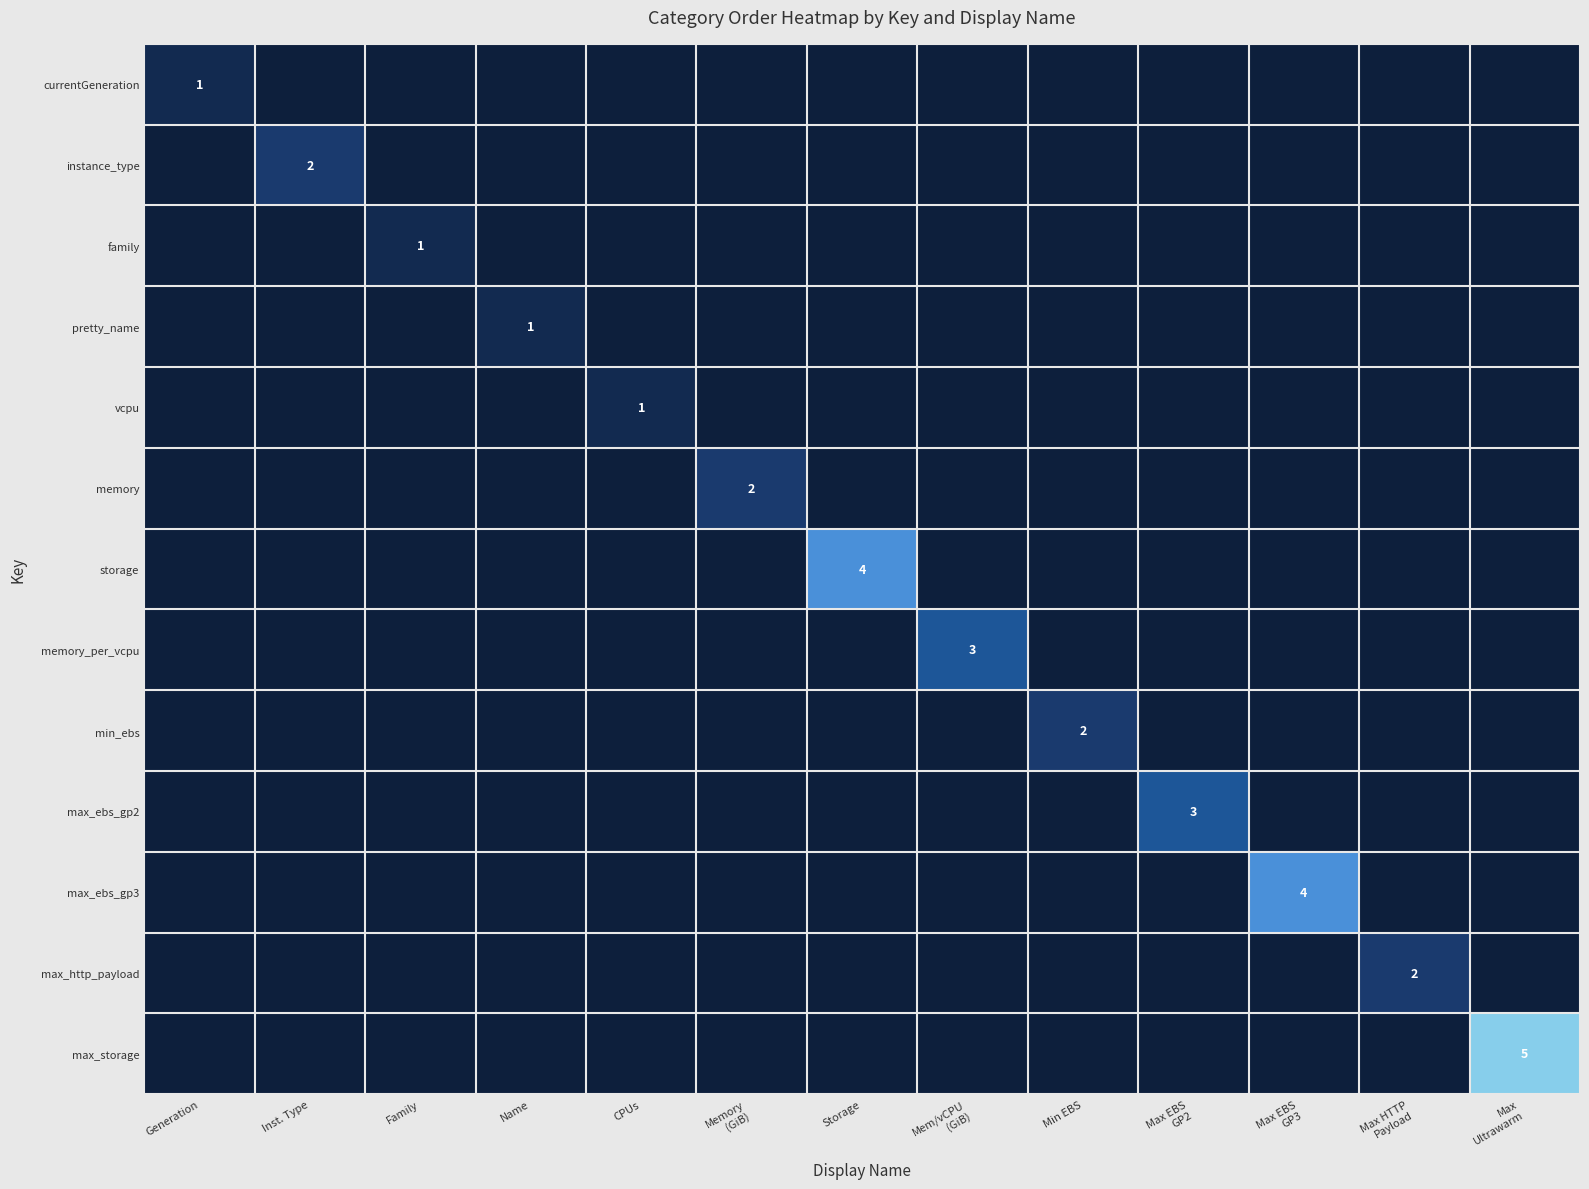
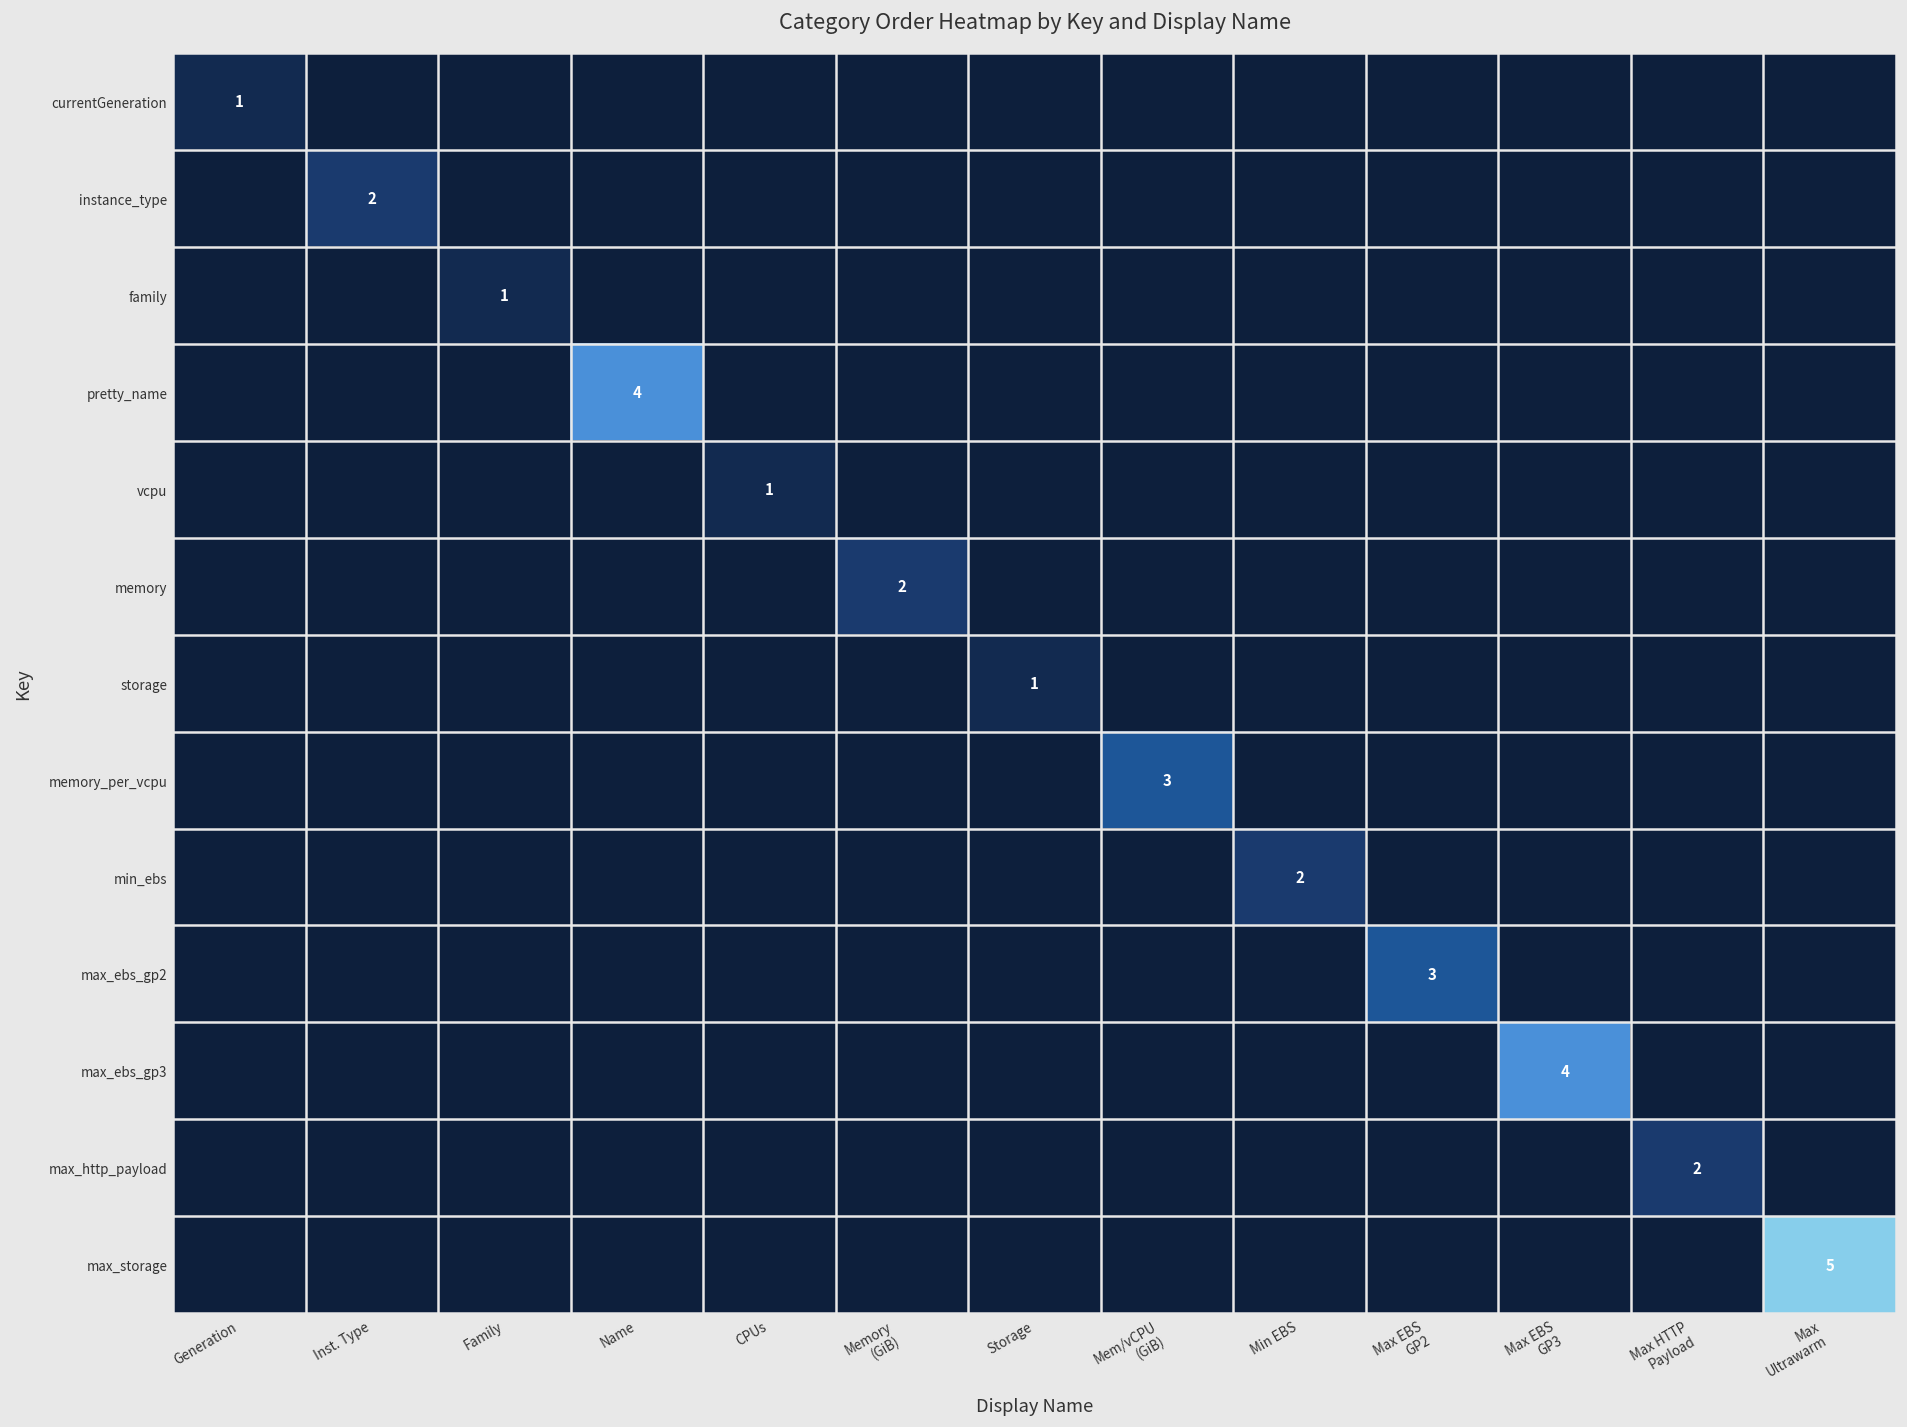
  {
    "currentGeneration": {
      "Generation": 1
    },
    "instance_type": {
      "Inst. Type": 2
    },
    "family": {
      "Family": 1
    },
    "pretty_name": {
-     "Name": 1
+     "Name": 4
    },
    "vcpu": {
      "CPUs": 1
    },
    "memory": {
      "Memory (GiB)": 2
    },
    "storage": {
-     "Storage": 4
+     "Storage": 1
    },
    "memory_per_vcpu": {
      "Mem/vCPU (GiB)": 3
    },
    "min_ebs": {
      "Min EBS": 2
    },
    "max_ebs_gp2": {
      "Max EBS GP2": 3
    },
    "max_ebs_gp3": {
      "Max EBS GP3": 4
    },
    "max_http_payload": {
      "Max HTTP Payload": 2
    },
    "max_storage": {
      "Max Ultrawarm": 5
    }
  }
